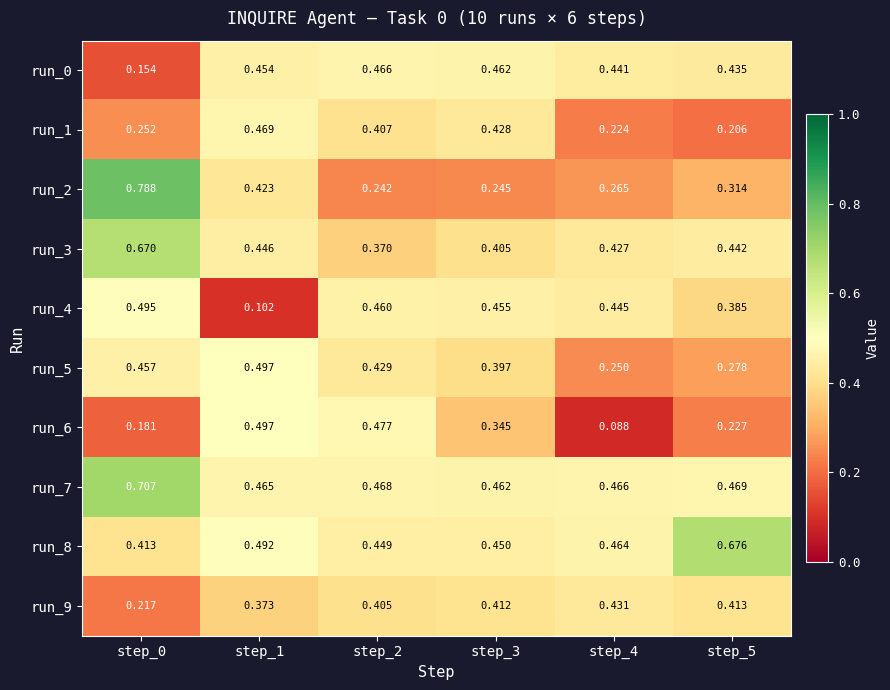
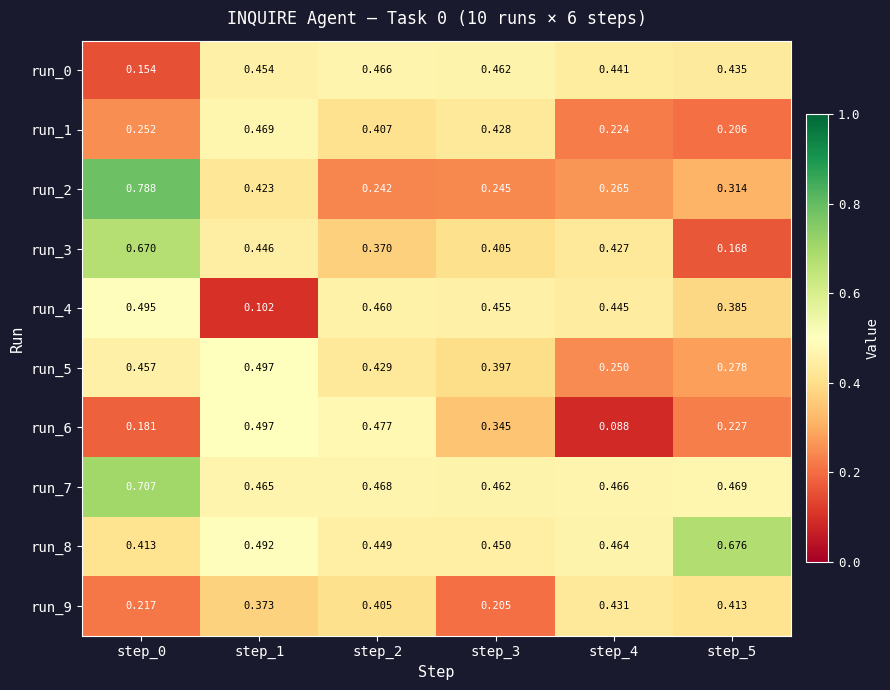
  {
    "run_0": {
      "step_0": 0.154,
      "step_1": 0.454,
      "step_2": 0.466,
      "step_3": 0.462,
      "step_4": 0.441,
      "step_5": 0.435
    },
    "run_1": {
      "step_0": 0.252,
      "step_1": 0.469,
      "step_2": 0.407,
      "step_3": 0.428,
      "step_4": 0.224,
      "step_5": 0.206
    },
    "run_2": {
      "step_0": 0.788,
      "step_1": 0.423,
      "step_2": 0.242,
      "step_3": 0.245,
      "step_4": 0.265,
      "step_5": 0.314
    },
    "run_3": {
      "step_0": 0.670,
      "step_1": 0.446,
      "step_2": 0.370,
      "step_3": 0.405,
      "step_4": 0.427,
-     "step_5": 0.442
+     "step_5": 0.168
    },
    "run_4": {
      "step_0": 0.495,
      "step_1": 0.102,
      "step_2": 0.460,
      "step_3": 0.455,
      "step_4": 0.445,
      "step_5": 0.385
    },
    "run_5": {
      "step_0": 0.457,
      "step_1": 0.497,
      "step_2": 0.429,
      "step_3": 0.397,
      "step_4": 0.250,
      "step_5": 0.278
    },
    "run_6": {
      "step_0": 0.181,
      "step_1": 0.497,
      "step_2": 0.477,
      "step_3": 0.345,
      "step_4": 0.088,
      "step_5": 0.227
    },
    "run_7": {
      "step_0": 0.707,
      "step_1": 0.465,
      "step_2": 0.468,
      "step_3": 0.462,
      "step_4": 0.466,
      "step_5": 0.469
    },
    "run_8": {
      "step_0": 0.413,
      "step_1": 0.492,
      "step_2": 0.449,
      "step_3": 0.450,
      "step_4": 0.464,
      "step_5": 0.676
    },
    "run_9": {
      "step_0": 0.217,
      "step_1": 0.373,
      "step_2": 0.405,
-     "step_3": 0.412,
+     "step_3": 0.205,
      "step_4": 0.431,
      "step_5": 0.413
    }
  }
